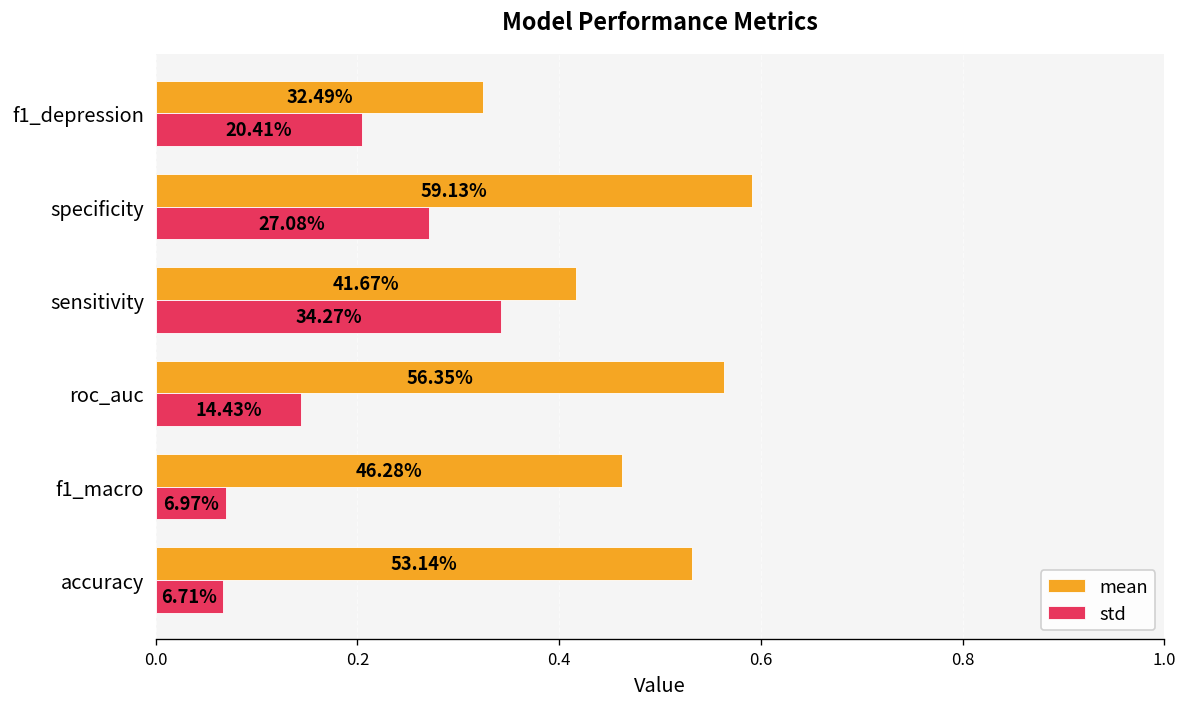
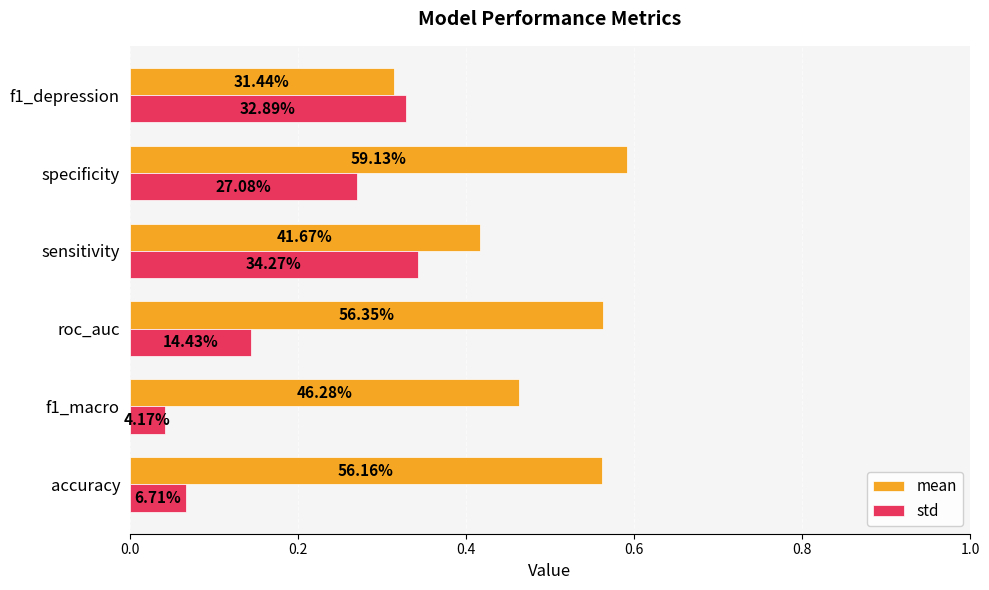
  {
    "mean": {
-     "f1_depression": "32.49%",
+     "f1_depression": "31.44%",
      "specificity": "59.13%",
      "sensitivity": "41.67%",
      "roc_auc": "56.35%",
      "f1_macro": "46.28%",
-     "accuracy": "53.14%"
+     "accuracy": "56.16%"
    },
    "std": {
-     "f1_depression": "20.41%",
+     "f1_depression": "32.89%",
      "specificity": "27.08%",
      "sensitivity": "34.27%",
      "roc_auc": "14.43%",
-     "f1_macro": "6.97%",
+     "f1_macro": "4.17%",
      "accuracy": "6.71%"
    }
  }
